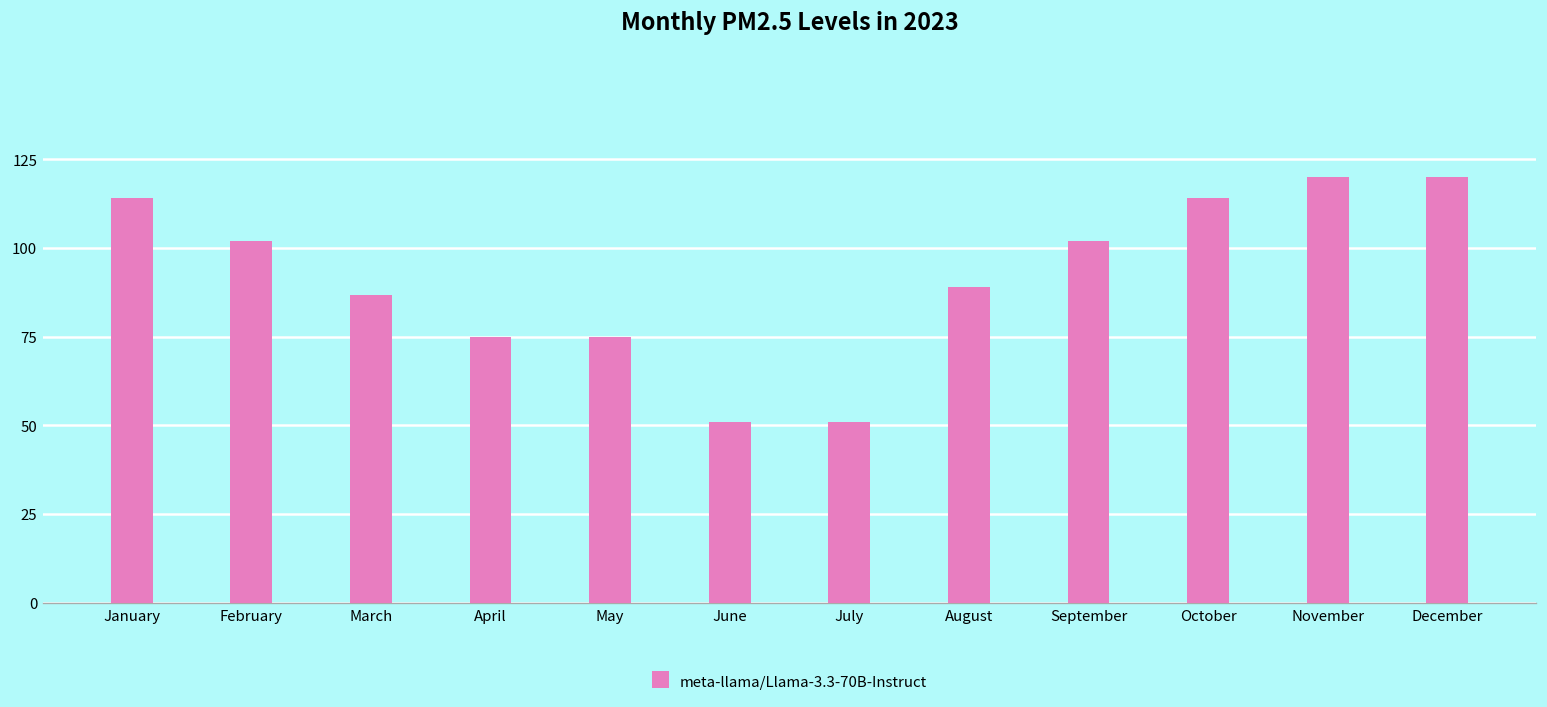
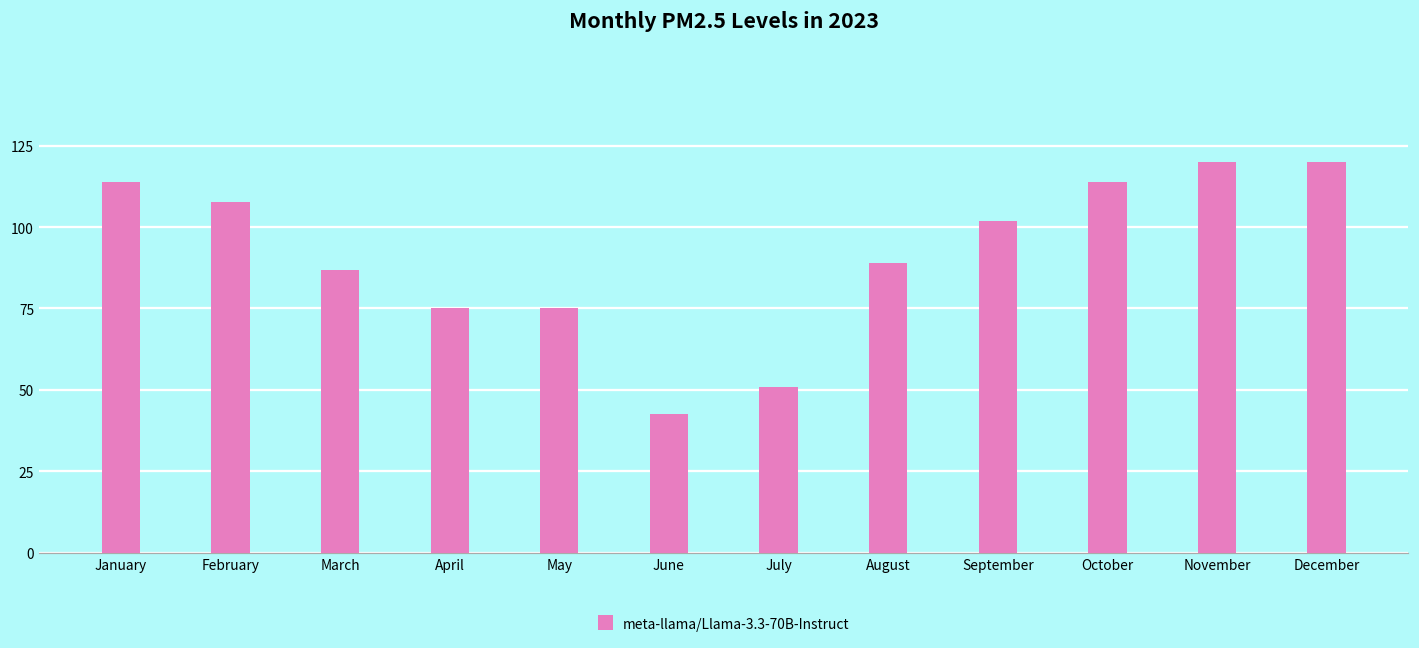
  {
    "January": 114,
-   "February": 102,
+   "February": 108,
    "March": 87,
    "April": 75,
    "May": 75,
-   "June": 51,
+   "June": 43,
    "July": 51,
    "August": 89,
    "September": 102,
    "October": 114,
    "November": 120,
    "December": 120
  }
